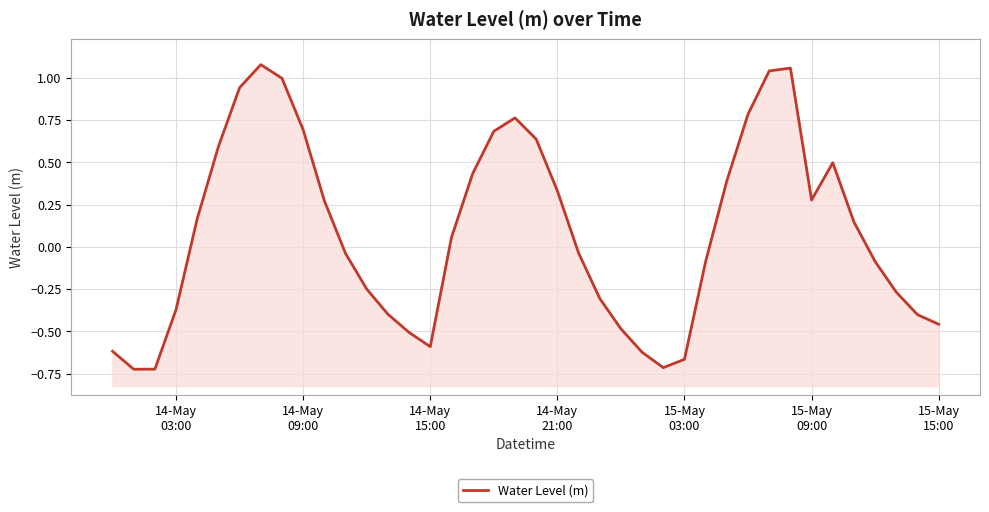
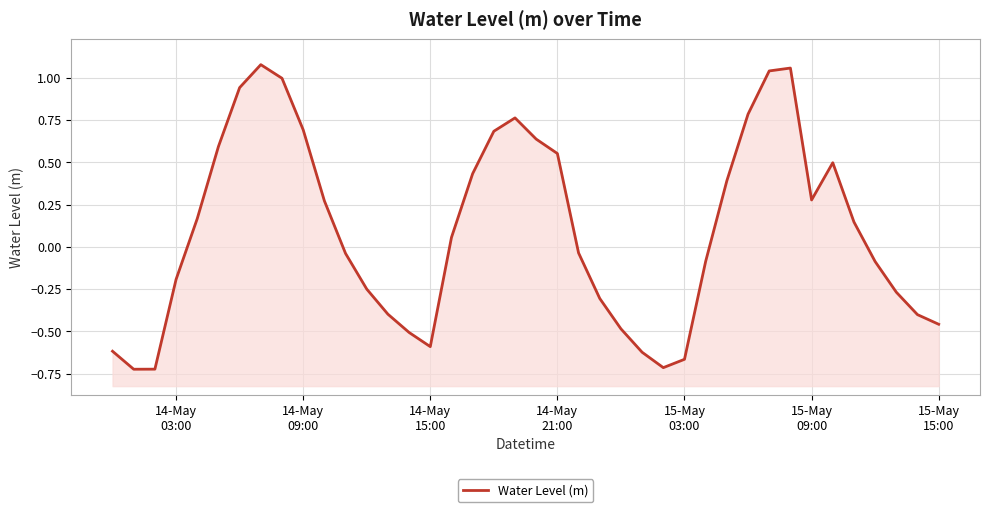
  {
-   "14-May 03:00": -0.37,
+   "14-May 03:00": -0.19,
    "14-May 09:00": 0.69,
    "14-May 15:00": -0.59,
-   "14-May 21:00": 0.33,
+   "14-May 21:00": 0.55,
    "15-May 03:00": -0.67,
    "15-May 09:00": 0.28,
    "15-May 15:00": -0.46
  }
